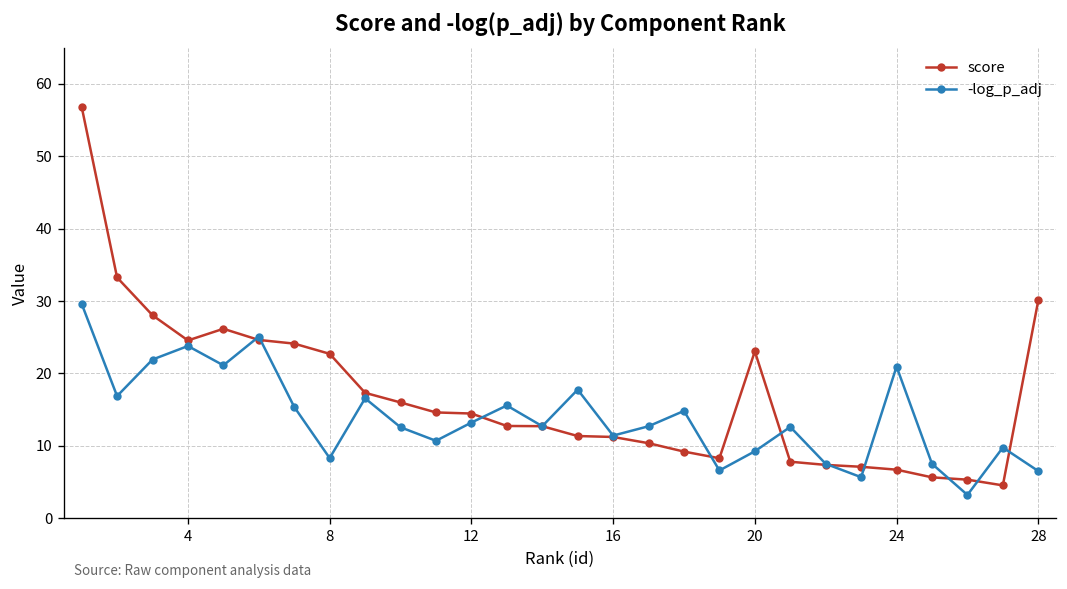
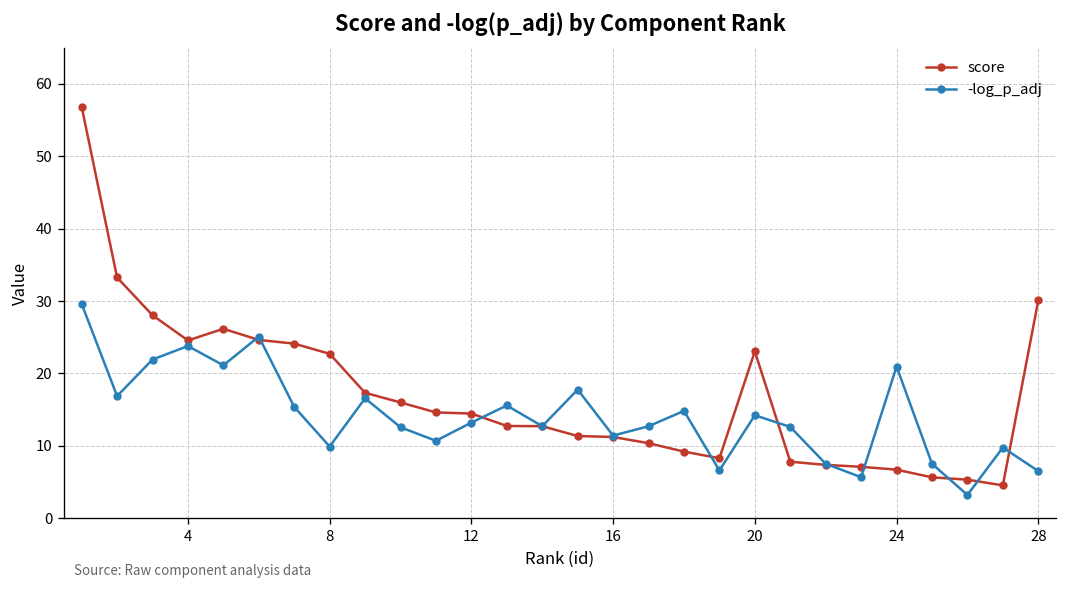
  {
    "score": {
      "4": 25,
      "8": 23,
      "12": 14,
      "20": 23,
      "24": 7,
      "28": 30
    },
    "-log_p_adj": {
      "4": 24,
-     "8": 8,
+     "8": 10,
      "12": 13,
-     "20": 9,
+     "20": 14,
      "24": 21,
      "28": 7
    }
  }
